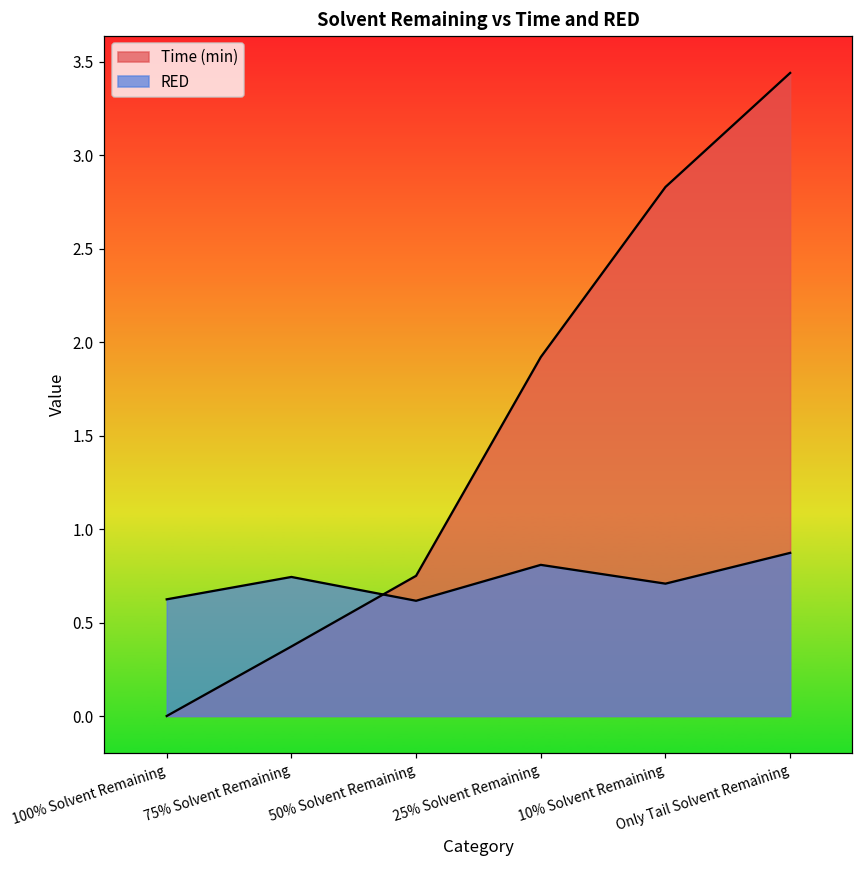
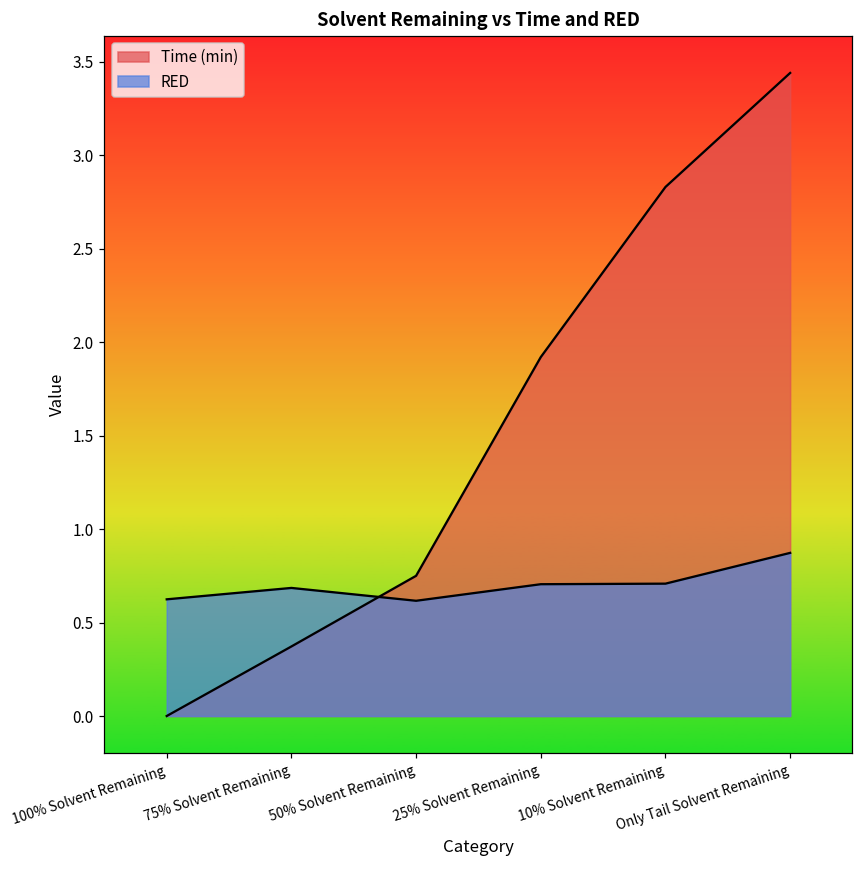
  {
    "Time (min)": {
      "100% Solvent Remaining": 0.00,
      "75% Solvent Remaining": 0.37,
      "50% Solvent Remaining": 0.75,
      "25% Solvent Remaining": 1.92,
      "10% Solvent Remaining": 2.83,
      "Only Tail Solvent Remaining": 3.44
    },
    "RED": {
      "100% Solvent Remaining": 0.62,
-     "75% Solvent Remaining": 0.74,
+     "75% Solvent Remaining": 0.69,
      "50% Solvent Remaining": 0.62,
-     "25% Solvent Remaining": 0.81,
+     "25% Solvent Remaining": 0.71,
      "10% Solvent Remaining": 0.71,
      "Only Tail Solvent Remaining": 0.87
    }
  }
